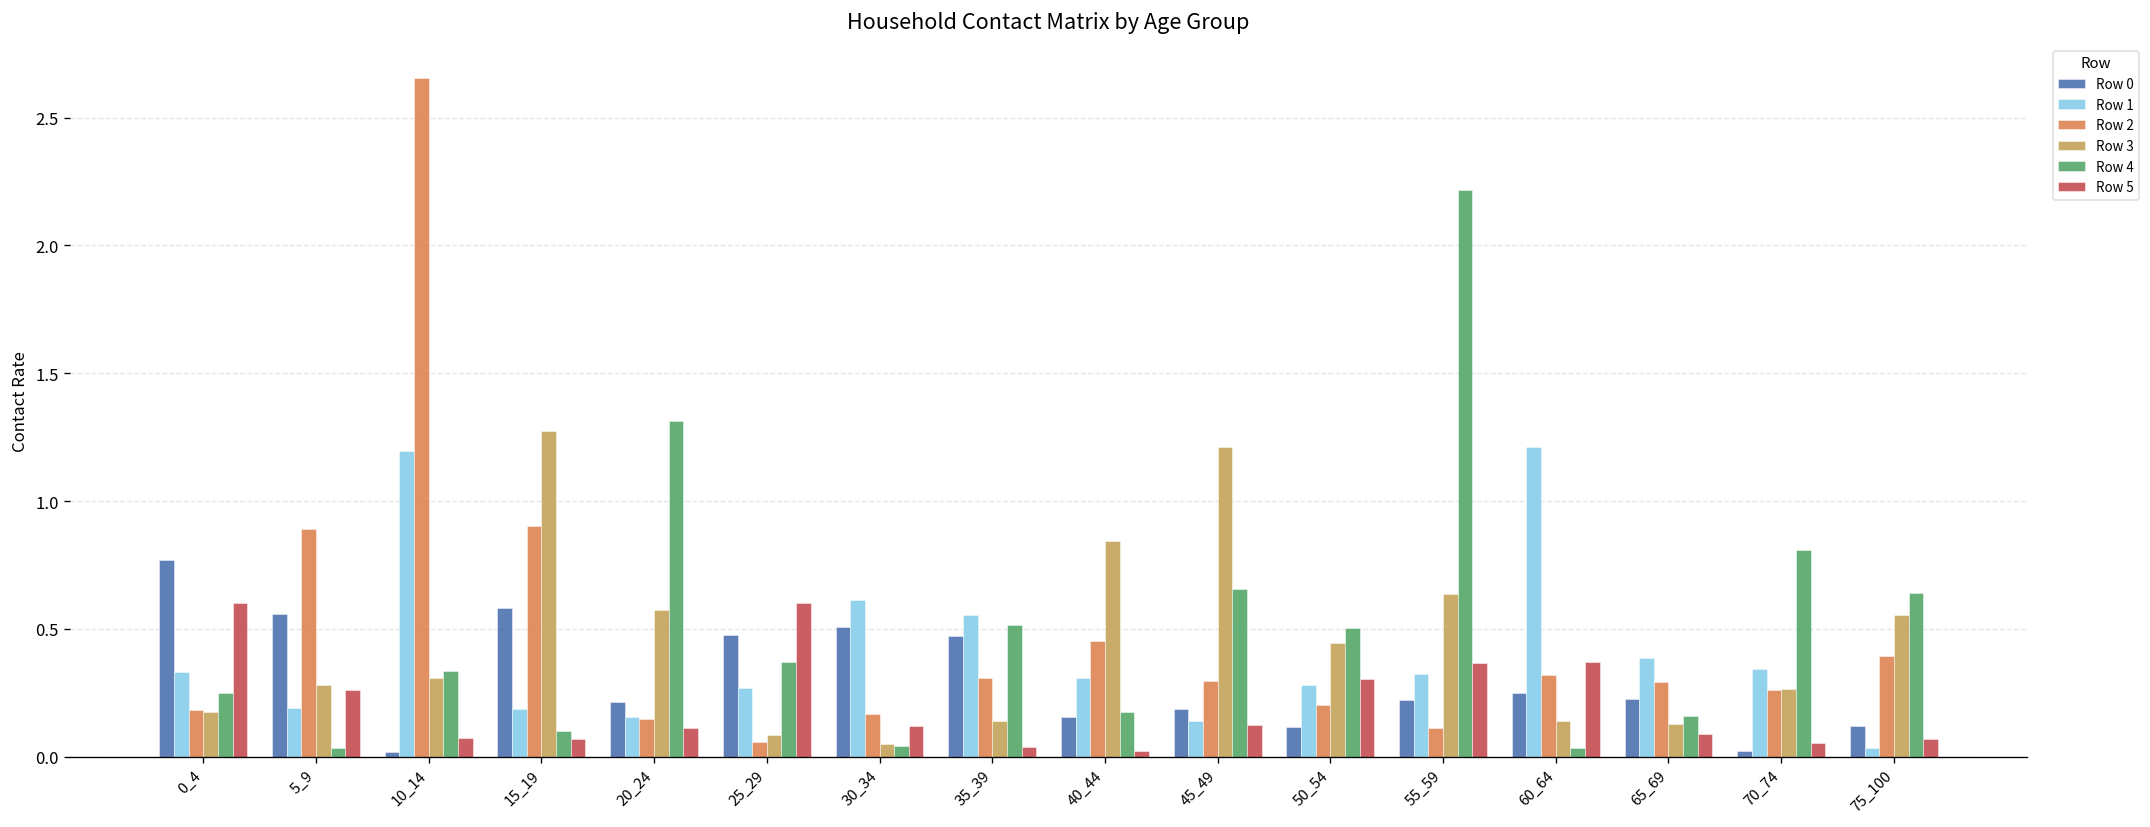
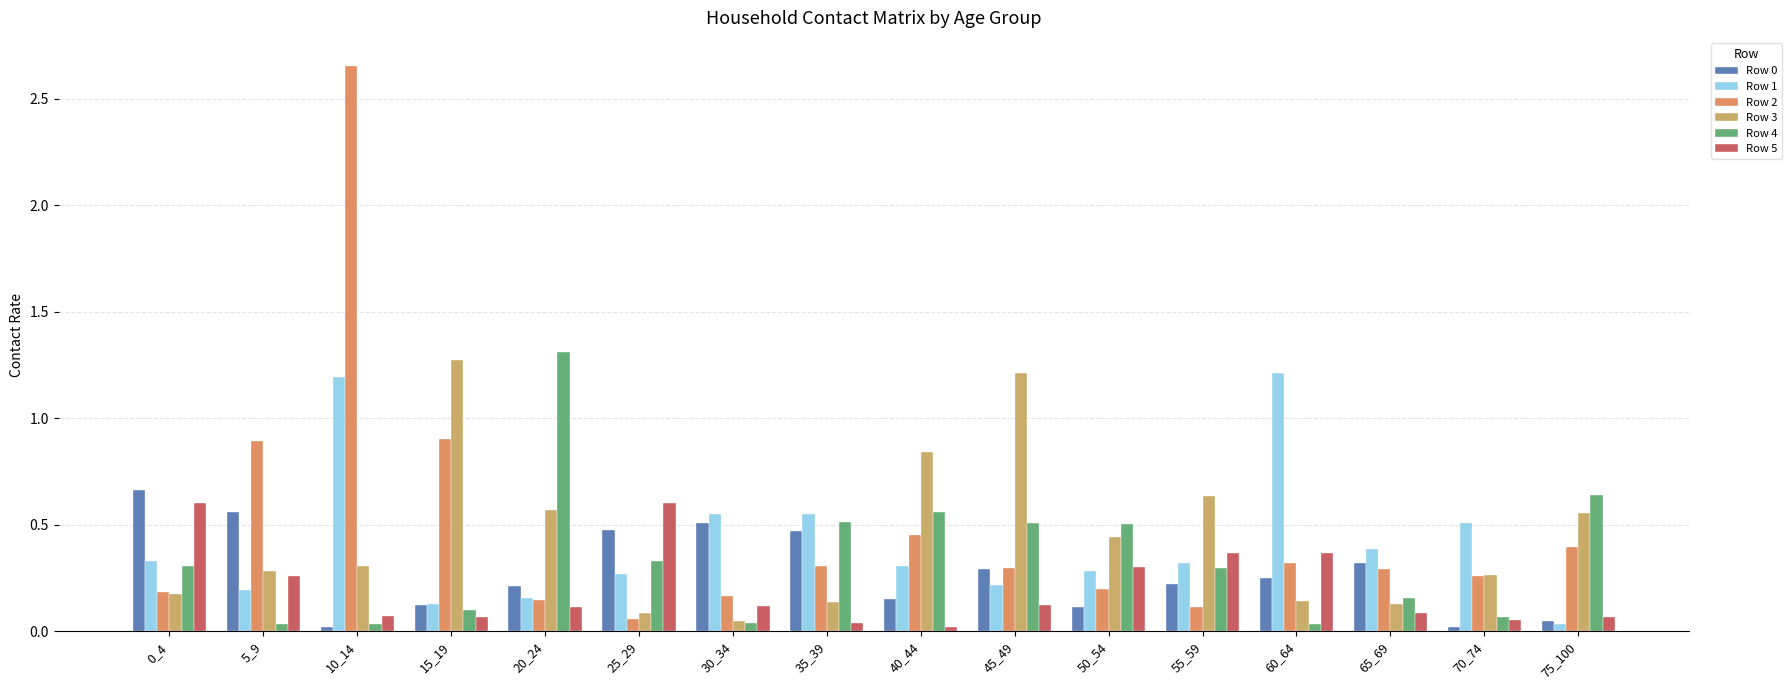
  {
    "Row 0": {
-     "0_4": 0.77,
+     "0_4": 0.66,
      "5_9": 0.56,
      "10_14": 0.02,
-     "15_19": 0.58,
+     "15_19": 0.12,
      "20_24": 0.21,
      "25_29": 0.48,
      "30_34": 0.51,
      "35_39": 0.47,
      "40_44": 0.15,
-     "45_49": 0.19,
+     "45_49": 0.29,
      "50_54": 0.12,
      "55_59": 0.22,
      "60_64": 0.25,
-     "65_69": 0.23,
+     "65_69": 0.32,
      "70_74": 0.02,
-     "75_100": 0.12
+     "75_100": 0.05
    },
    "Row 1": {
      "0_4": 0.33,
      "5_9": 0.19,
      "10_14": 1.20,
-     "15_19": 0.19,
+     "15_19": 0.13,
      "20_24": 0.16,
      "25_29": 0.27,
-     "30_34": 0.61,
+     "30_34": 0.55,
      "35_39": 0.55,
      "40_44": 0.31,
-     "45_49": 0.14,
+     "45_49": 0.22,
      "50_54": 0.28,
      "55_59": 0.32,
      "60_64": 1.21,
      "65_69": 0.39,
-     "70_74": 0.34,
+     "70_74": 0.51,
      "75_100": 0.03
    },
    "Row 4": {
-     "0_4": 0.25,
+     "0_4": 0.31,
      "5_9": 0.04,
-     "10_14": 0.34,
+     "10_14": 0.03,
      "15_19": 0.10,
      "20_24": 1.31,
-     "25_29": 0.37,
+     "25_29": 0.33,
      "30_34": 0.04,
      "35_39": 0.52,
-     "40_44": 0.18,
-     "45_49": 0.66,
+     "40_44": 0.56,
+     "45_49": 0.51,
      "50_54": 0.50,
-     "55_59": 2.22,
+     "55_59": 0.30,
      "60_64": 0.03,
      "65_69": 0.16,
-     "70_74": 0.81,
+     "70_74": 0.07,
      "75_100": 0.64
    }
  }
